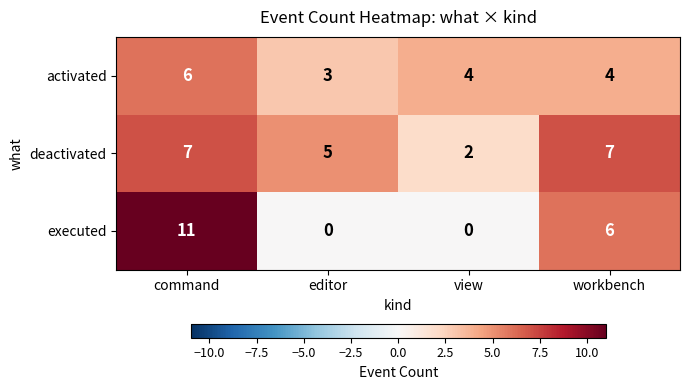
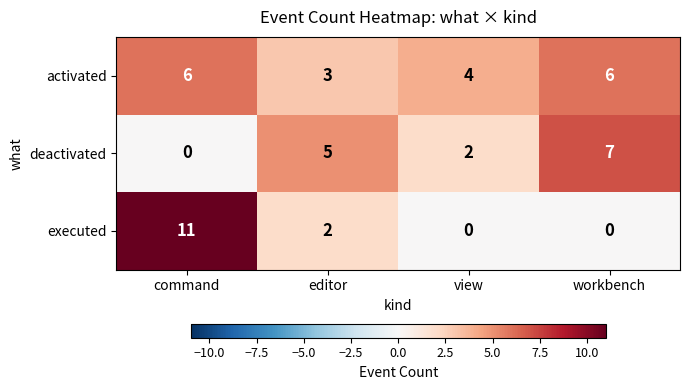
  {
    "activated": {
      "command": 6,
      "editor": 3,
      "view": 4,
-     "workbench": 4
+     "workbench": 6
    },
    "deactivated": {
-     "command": 7,
+     "command": 0,
      "editor": 5,
      "view": 2,
      "workbench": 7
    },
    "executed": {
      "command": 11,
-     "editor": 0,
+     "editor": 2,
      "view": 0,
-     "workbench": 6
+     "workbench": 0
    }
  }
